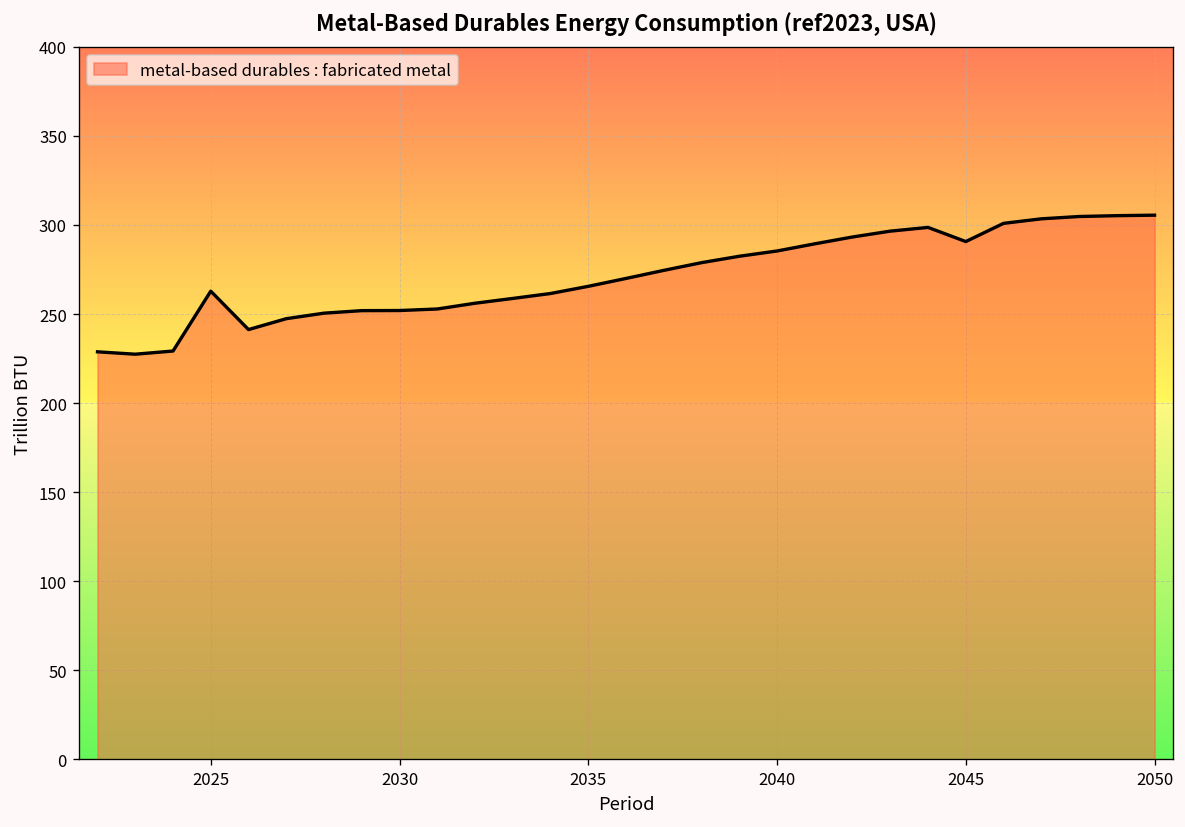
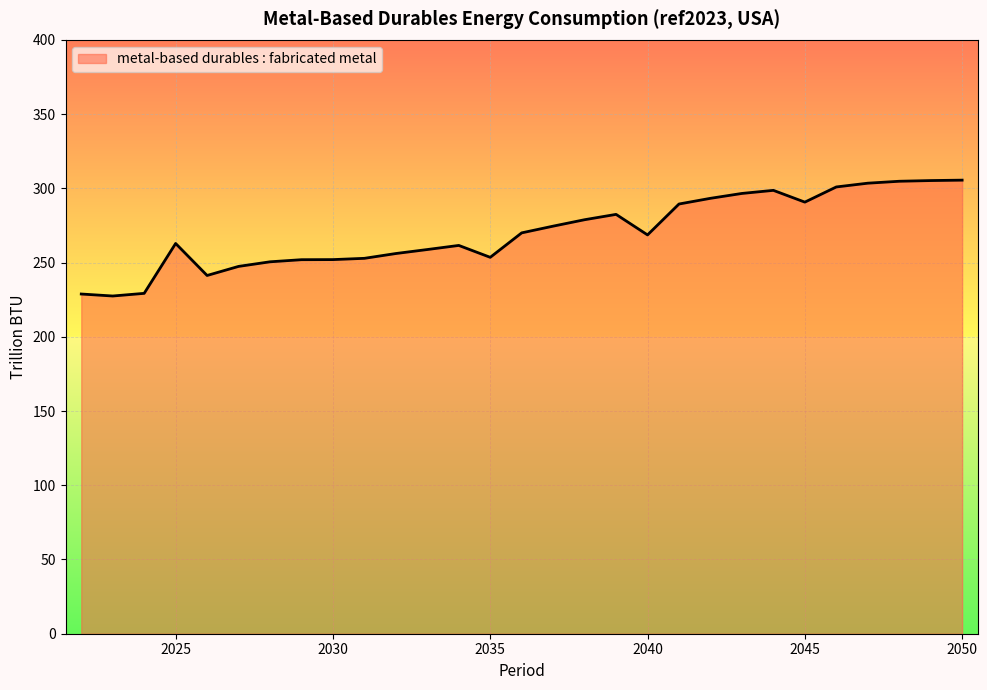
  {
    "2025": 263,
    "2030": 252,
-   "2035": 266,
-   "2040": 285,
+   "2035": 254,
+   "2040": 269,
    "2045": 291,
    "2050": 306
  }
